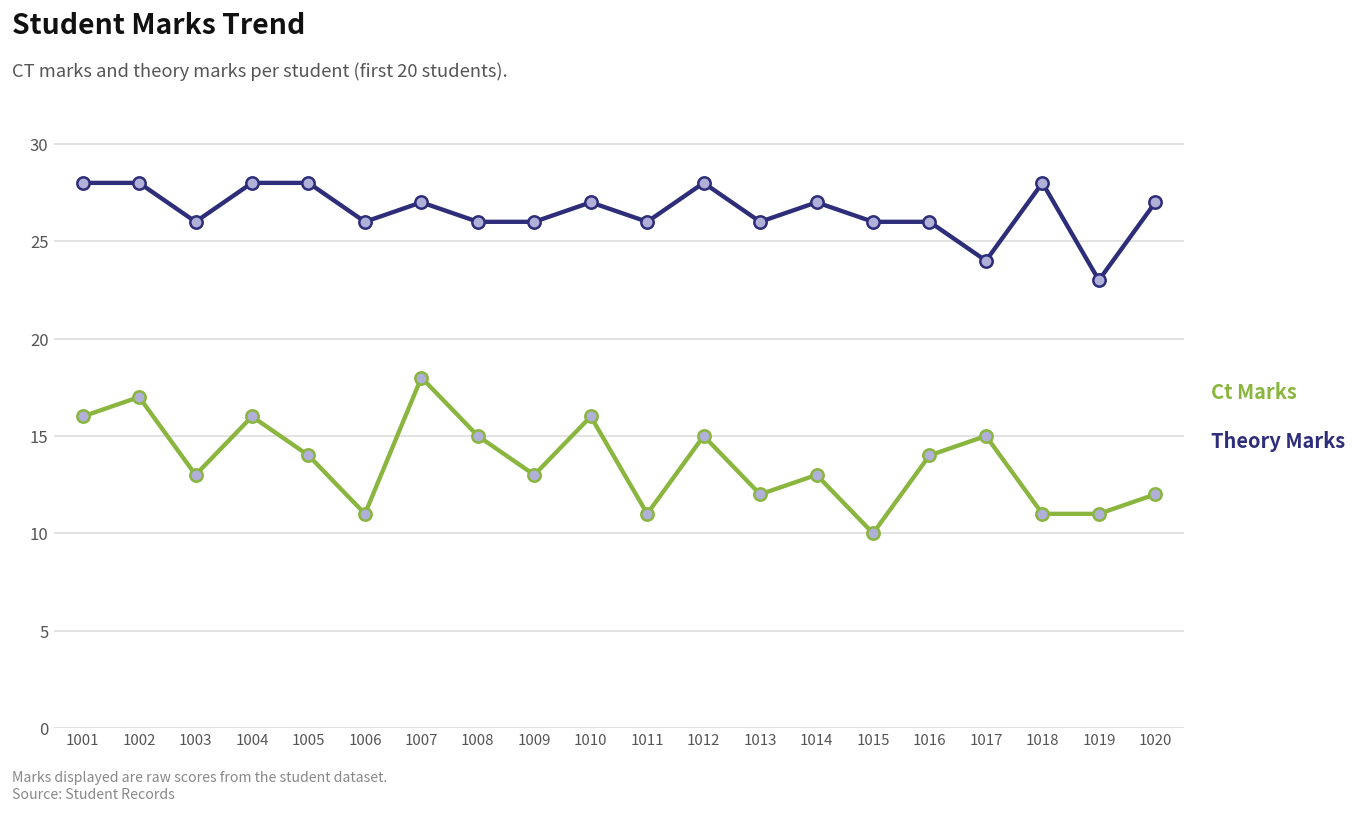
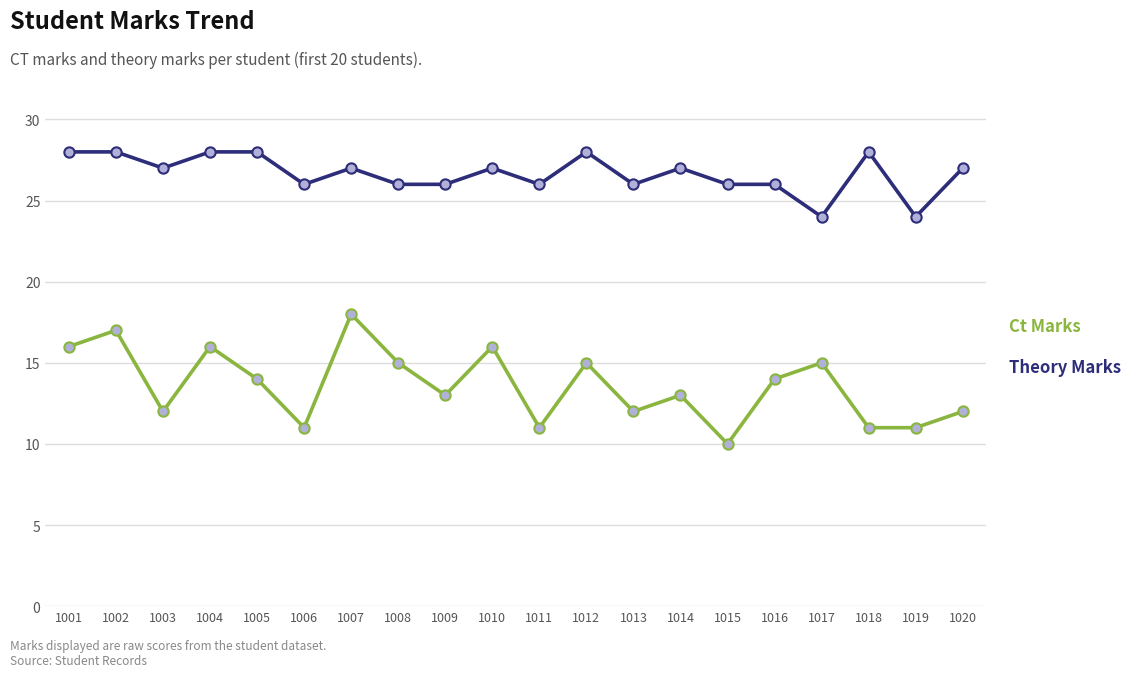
  {
    "Ct Marks": {
      "1001": 16,
      "1002": 17,
-     "1003": 13,
+     "1003": 12,
      "1004": 16,
      "1005": 14,
      "1006": 11,
      "1007": 18,
      "1008": 15,
      "1009": 13,
      "1010": 16,
      "1011": 11,
      "1012": 15,
      "1013": 12,
      "1014": 13,
      "1015": 10,
      "1016": 14,
      "1017": 15,
      "1018": 11,
      "1019": 11,
      "1020": 12
    },
    "Theory Marks": {
      "1001": 28,
      "1002": 28,
-     "1003": 26,
+     "1003": 27,
      "1004": 28,
      "1005": 28,
      "1006": 26,
      "1007": 27,
      "1008": 26,
      "1009": 26,
      "1010": 27,
      "1011": 26,
      "1012": 28,
      "1013": 26,
      "1014": 27,
      "1015": 26,
      "1016": 26,
      "1017": 24,
      "1018": 28,
-     "1019": 23,
+     "1019": 24,
      "1020": 27
    }
  }
